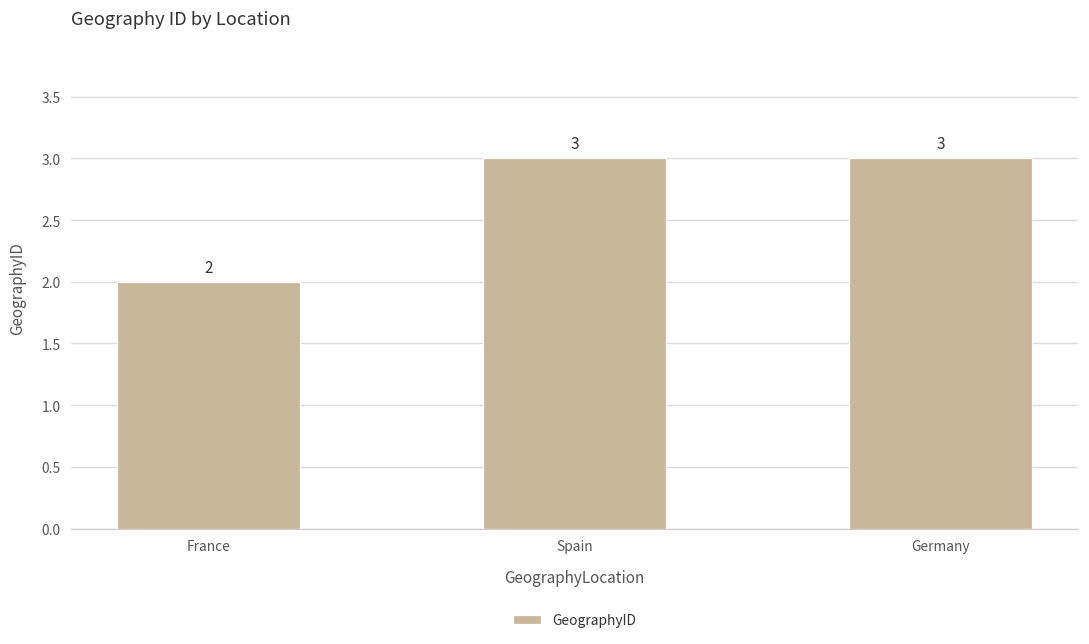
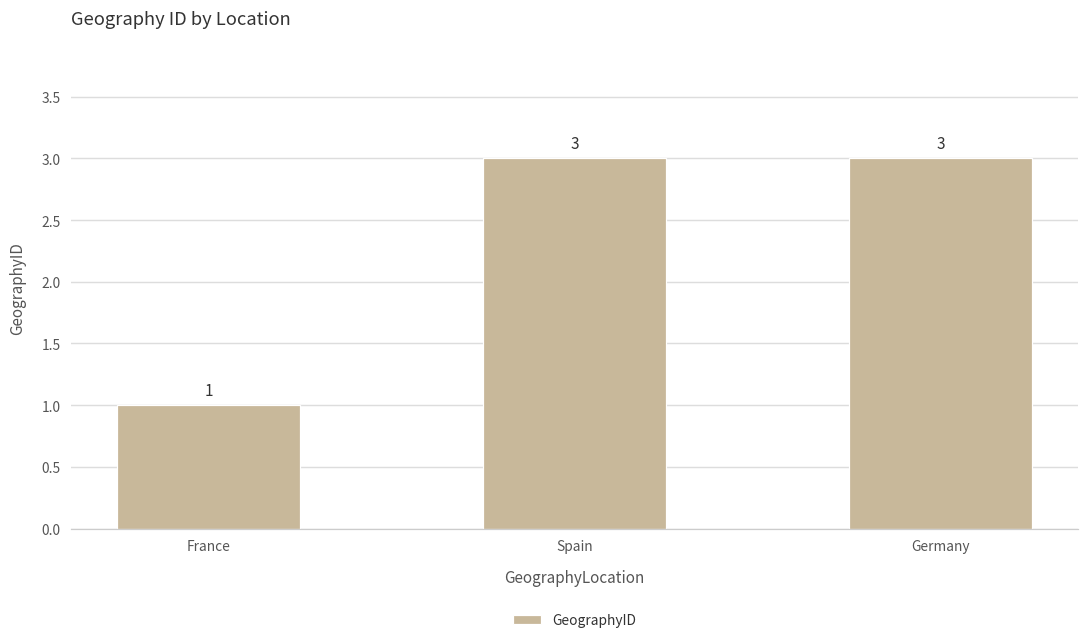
  {
-   "France": 2,
+   "France": 1,
    "Spain": 3,
    "Germany": 3
  }
